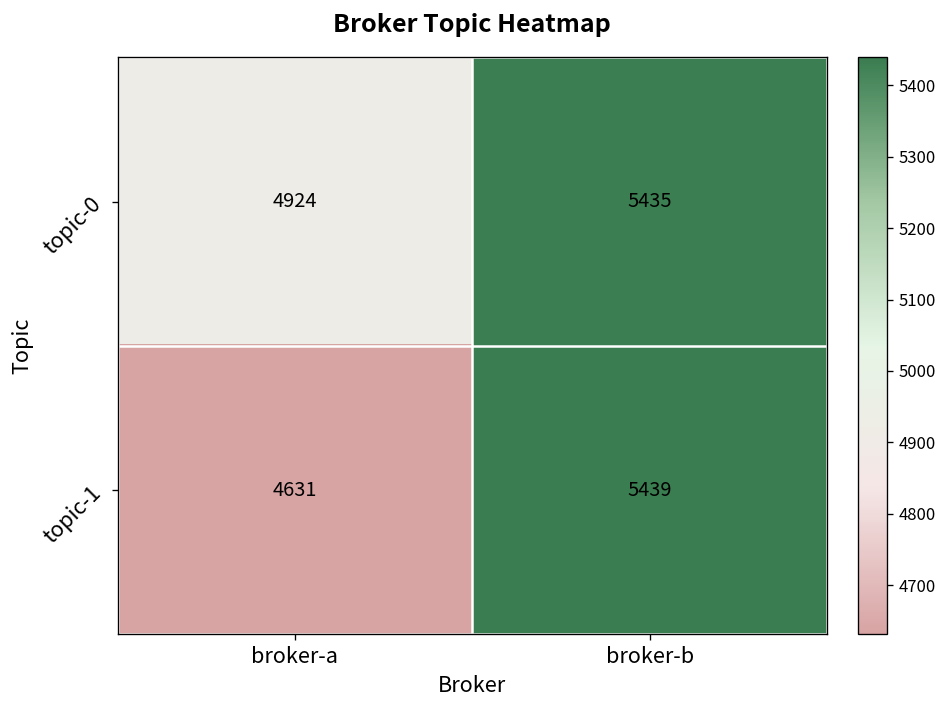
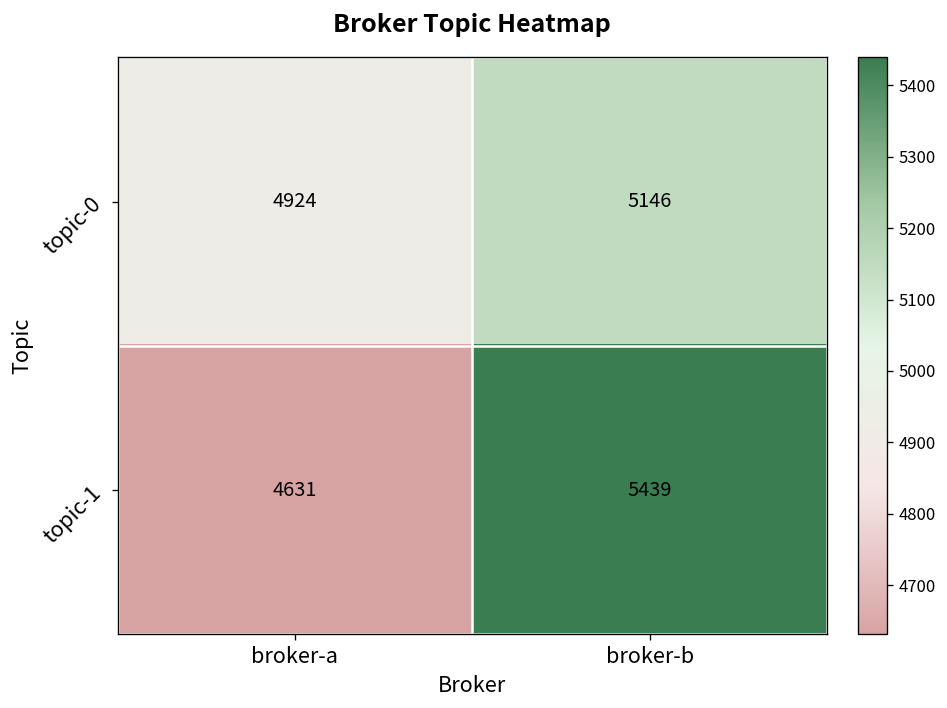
  {
    "topic-0": {
      "broker-a": 4924,
-     "broker-b": 5435
+     "broker-b": 5146
    },
    "topic-1": {
      "broker-a": 4631,
      "broker-b": 5439
    }
  }
